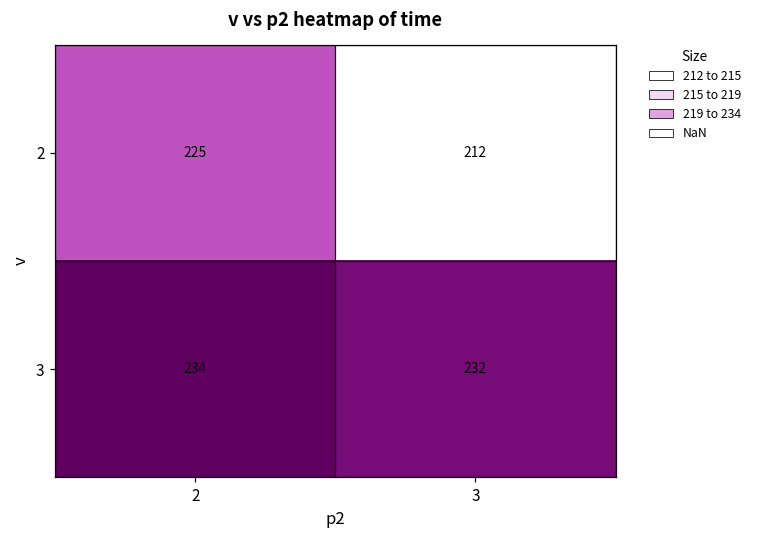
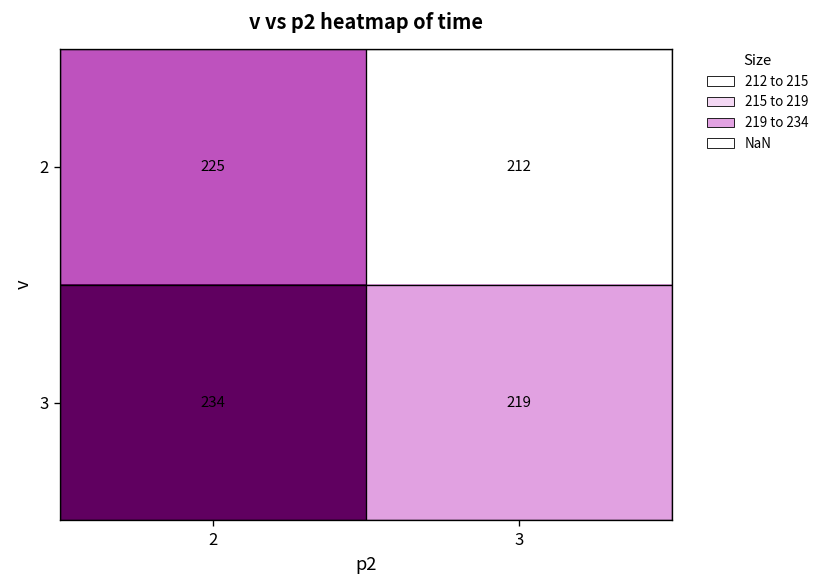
  {
    "2": {
      "2": 225,
      "3": 212
    },
    "3": {
      "2": 234,
-     "3": 232
+     "3": 219
    }
  }
